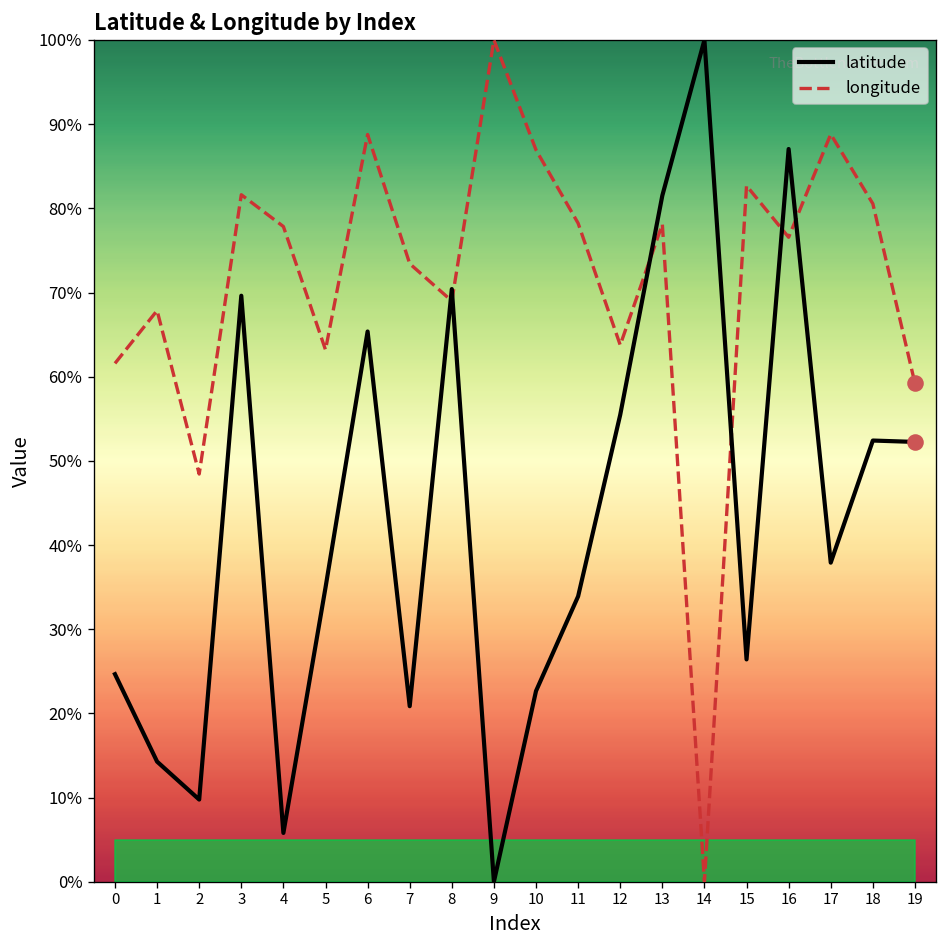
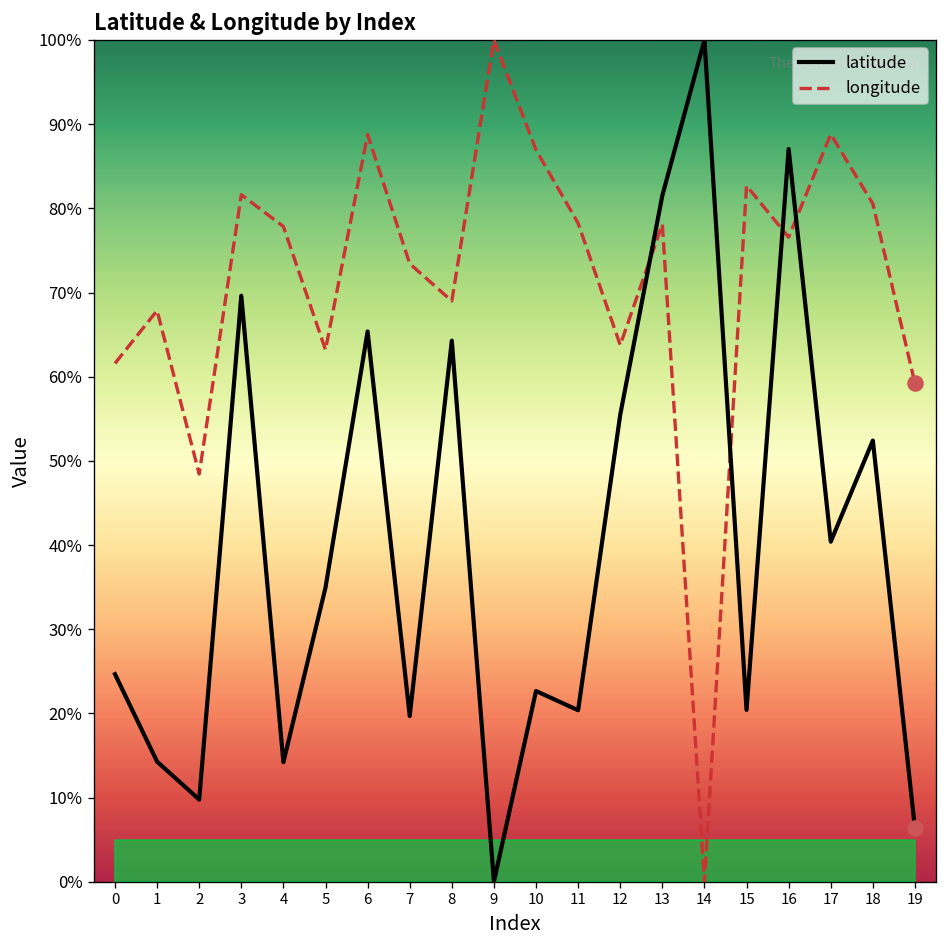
  {
    "latitude": {
      "0": "25%",
      "1": "14%",
      "2": "10%",
      "3": "70%",
-     "4": "6%",
+     "4": "14%",
      "5": "35%",
      "6": "65%",
-     "7": "21%",
-     "8": "70%",
+     "7": "20%",
+     "8": "64%",
      "9": "0%",
      "10": "23%",
-     "11": "34%",
+     "11": "20%",
      "12": "55%",
      "13": "82%",
      "14": "100%",
-     "15": "26%",
+     "15": "20%",
      "16": "87%",
-     "17": "38%",
+     "17": "40%",
      "18": "52%",
-     "19": "52%"
+     "19": "6%"
    }
  }
